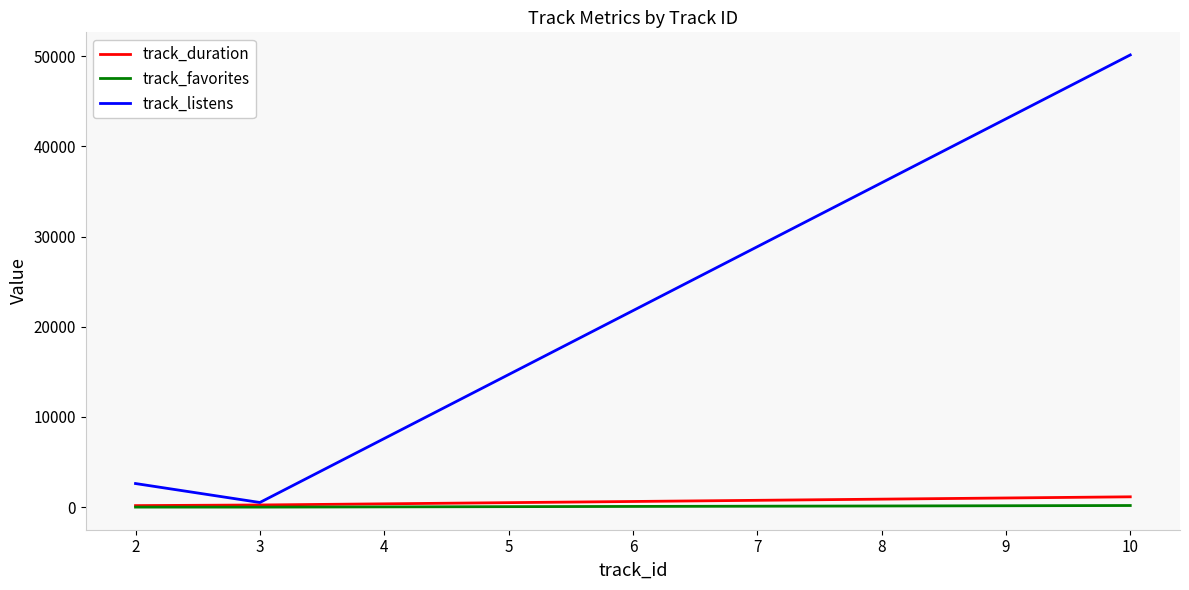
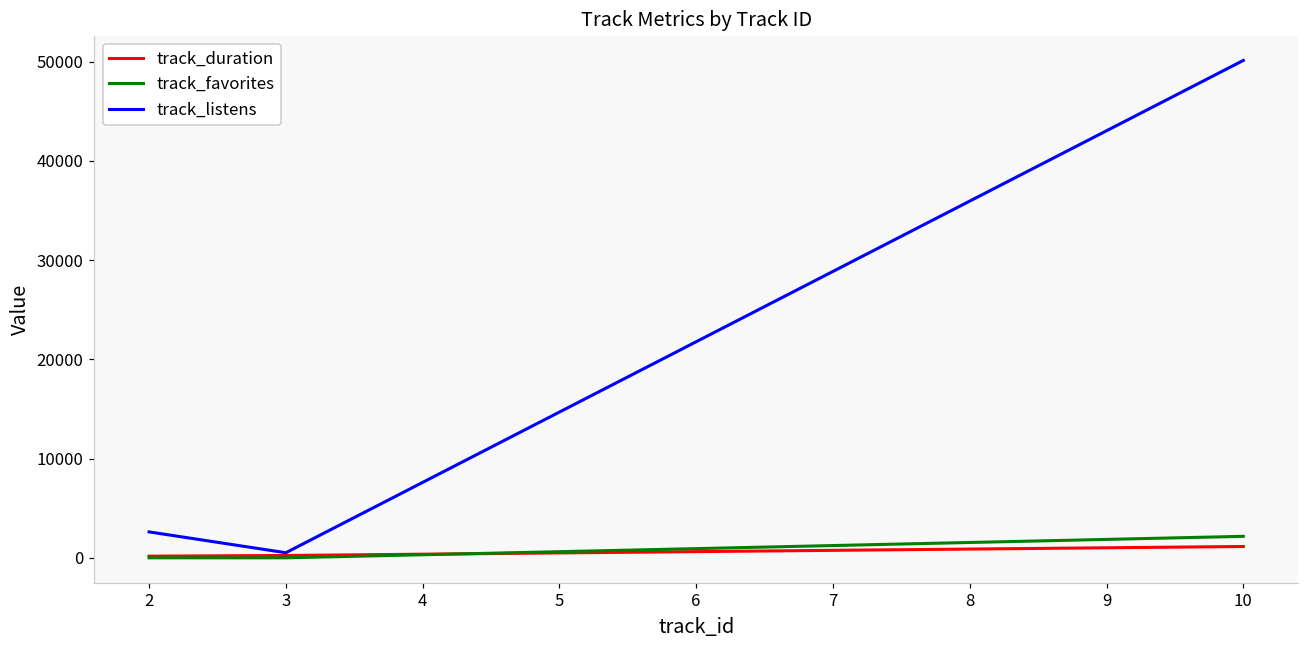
  {
    "track_duration": {
      "10": 1000
    },
    "track_favorites": {
-     "10": 0
+     "10": 2000
    },
    "track_listens": {
      "2": 3000,
      "10": 50000
    }
  }
